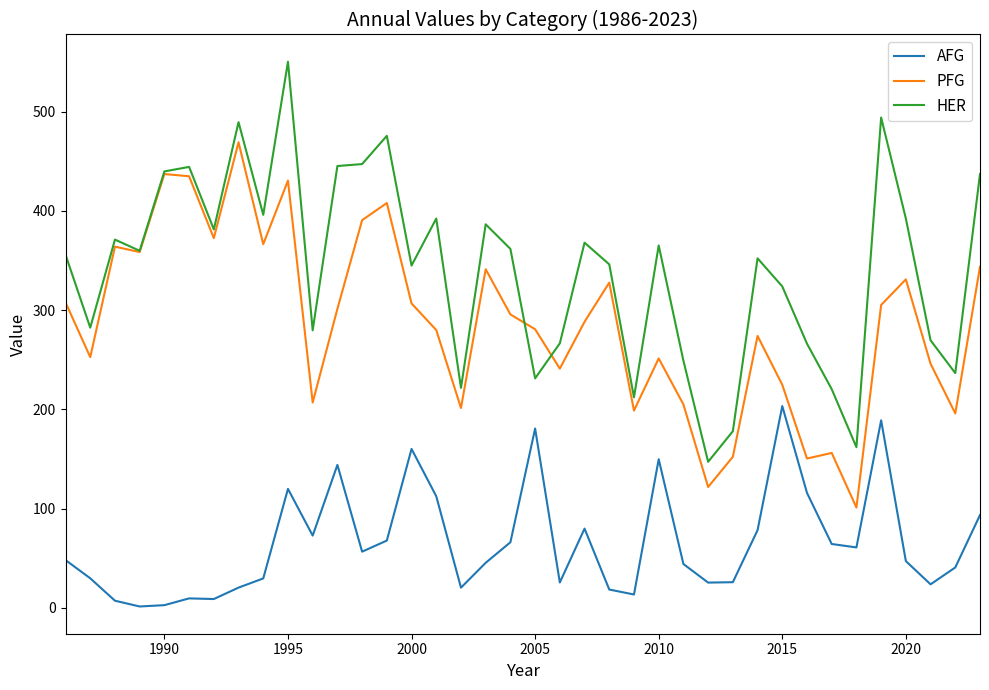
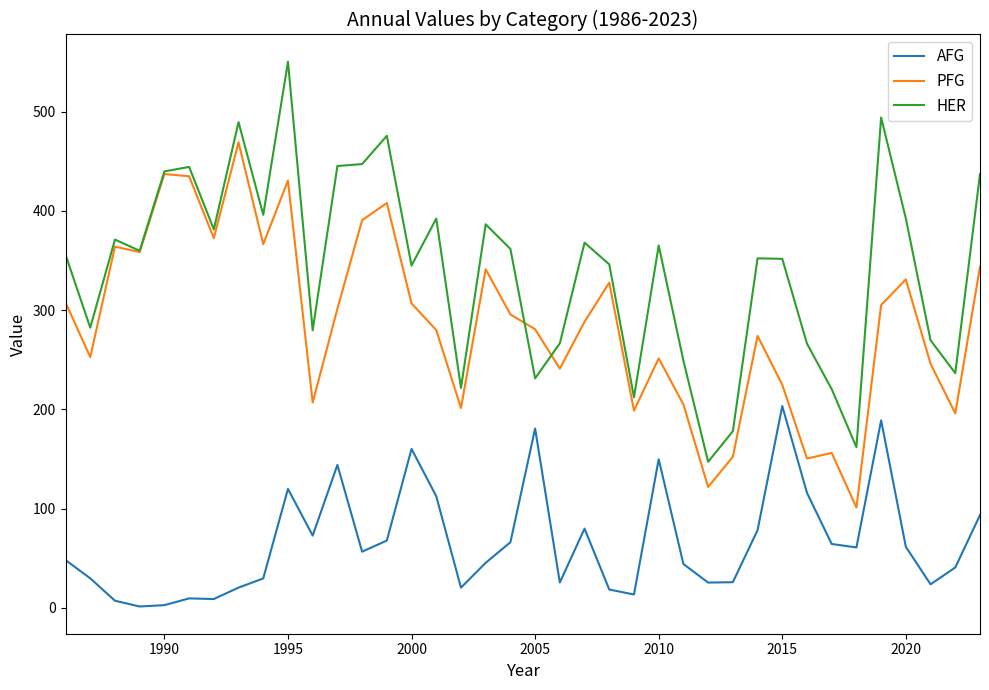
  {
    "AFG": {
      "1990": 0,
      "1995": 120,
      "2000": 160,
      "2005": 180,
      "2010": 150,
      "2015": 200,
-     "2020": 50
+     "2020": 60
    },
    "PFG": {
      "1990": 440,
      "1995": 430,
      "2000": 310,
      "2005": 280,
      "2010": 250,
      "2015": 220,
      "2020": 330
    },
    "HER": {
      "1990": 440,
      "1995": 550,
      "2000": 340,
      "2005": 230,
      "2010": 370,
-     "2015": 320,
+     "2015": 350,
      "2020": 390
    }
  }
